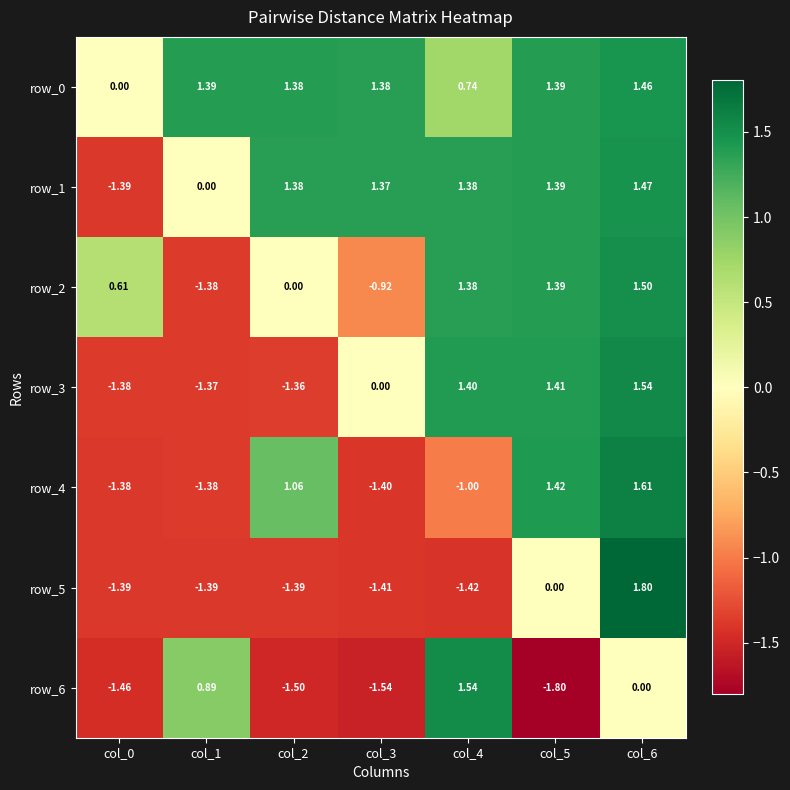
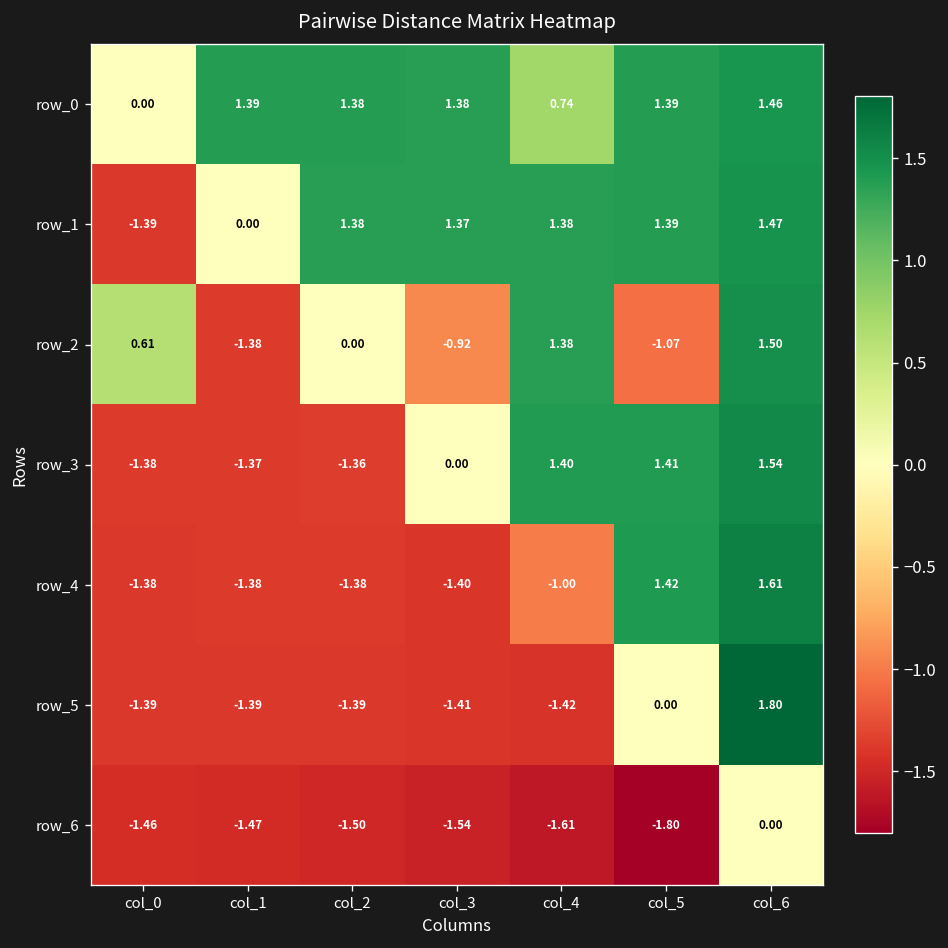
  {
    "row_0": {
      "col_0": 0.00,
      "col_1": 1.39,
      "col_2": 1.38,
      "col_3": 1.38,
      "col_4": 0.74,
      "col_5": 1.39,
      "col_6": 1.46
    },
    "row_1": {
      "col_0": -1.39,
      "col_1": 0.00,
      "col_2": 1.38,
      "col_3": 1.37,
      "col_4": 1.38,
      "col_5": 1.39,
      "col_6": 1.47
    },
    "row_2": {
      "col_0": 0.61,
      "col_1": -1.38,
      "col_2": 0.00,
      "col_3": -0.92,
      "col_4": 1.38,
-     "col_5": 1.39,
+     "col_5": -1.07,
      "col_6": 1.50
    },
    "row_3": {
      "col_0": -1.38,
      "col_1": -1.37,
      "col_2": -1.36,
      "col_3": 0.00,
      "col_4": 1.40,
      "col_5": 1.41,
      "col_6": 1.54
    },
    "row_4": {
      "col_0": -1.38,
      "col_1": -1.38,
-     "col_2": 1.06,
+     "col_2": -1.38,
      "col_3": -1.40,
      "col_4": -1.00,
      "col_5": 1.42,
      "col_6": 1.61
    },
    "row_5": {
      "col_0": -1.39,
      "col_1": -1.39,
      "col_2": -1.39,
      "col_3": -1.41,
      "col_4": -1.42,
      "col_5": 0.00,
      "col_6": 1.80
    },
    "row_6": {
      "col_0": -1.46,
-     "col_1": 0.89,
+     "col_1": -1.47,
      "col_2": -1.50,
      "col_3": -1.54,
-     "col_4": 1.54,
+     "col_4": -1.61,
      "col_5": -1.80,
      "col_6": 0.00
    }
  }
